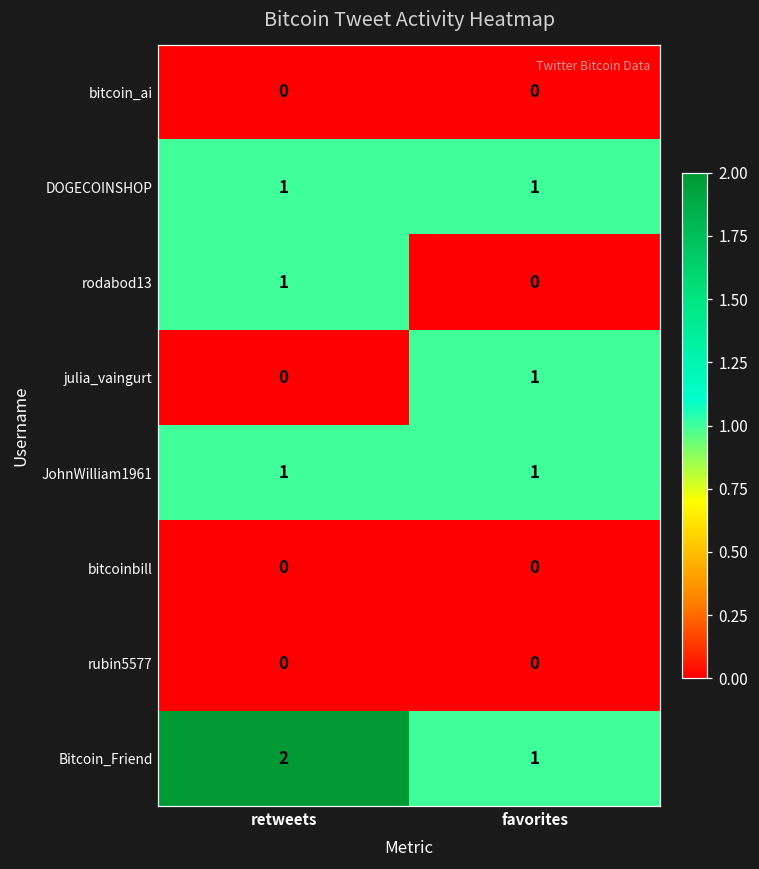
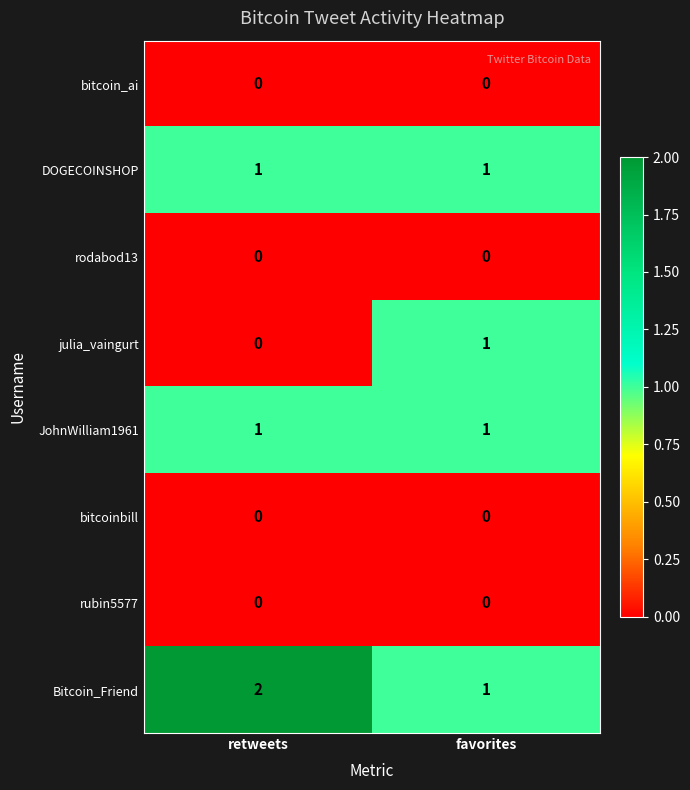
  {
    "bitcoin_ai": {
      "retweets": 0
    },
    "DOGECOINSHOP": {
      "retweets": 1,
      "favorites": 1
    },
    "rodabod13": {
-     "retweets": 1,
+     "retweets": 0,
      "favorites": 0
    },
    "julia_vaingurt": {
      "retweets": 0,
      "favorites": 1
    },
    "JohnWilliam1961": {
      "retweets": 1,
      "favorites": 1
    },
    "bitcoinbill": {
      "retweets": 0,
      "favorites": 0
    },
    "rubin5577": {
      "retweets": 0,
      "favorites": 0
    },
    "Bitcoin_Friend": {
      "retweets": 2,
      "favorites": 1
    }
  }
